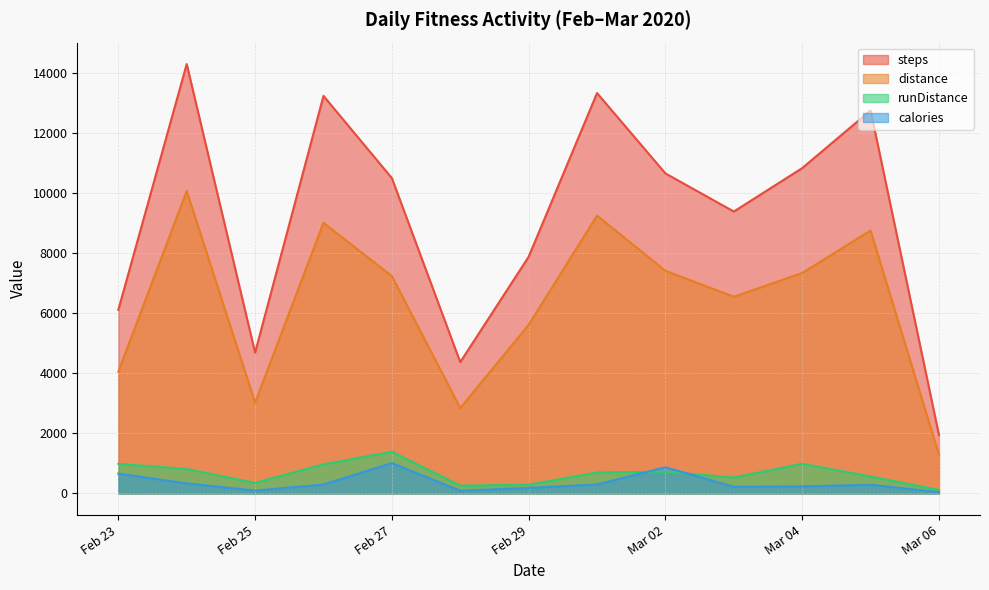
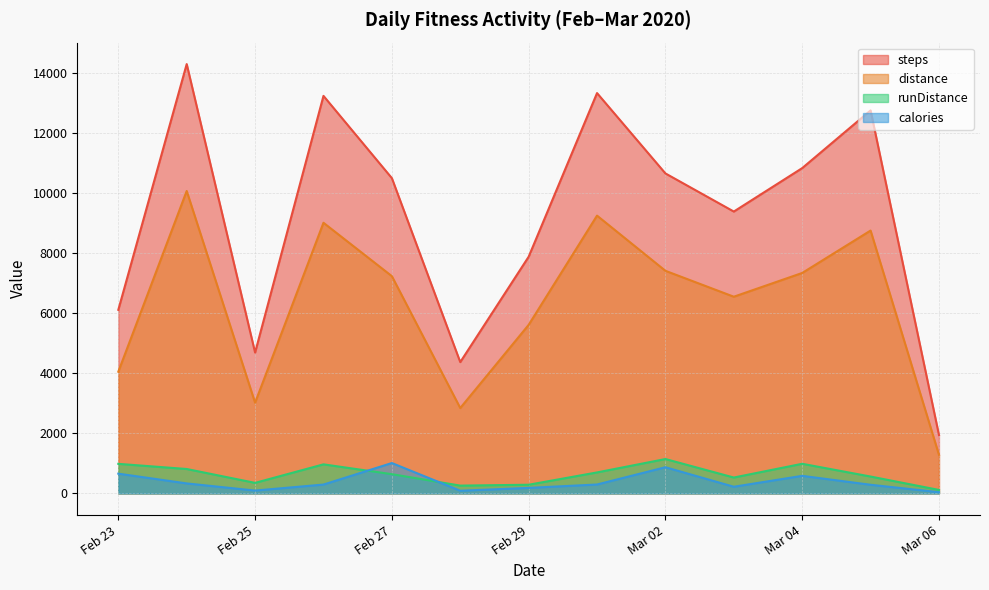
  {
    "runDistance": {
      "Feb 23": 1000,
      "Feb 25": 400,
-     "Feb 27": 1400,
+     "Feb 27": 600,
      "Feb 29": 300,
-     "Mar 02": 700,
+     "Mar 02": 1100,
      "Mar 04": 1000
    },
    "calories": {
      "Feb 23": 700,
      "Feb 25": 100,
      "Feb 27": 1000,
      "Feb 29": 200,
      "Mar 02": 900,
-     "Mar 04": 200
+     "Mar 04": 600
    }
  }
